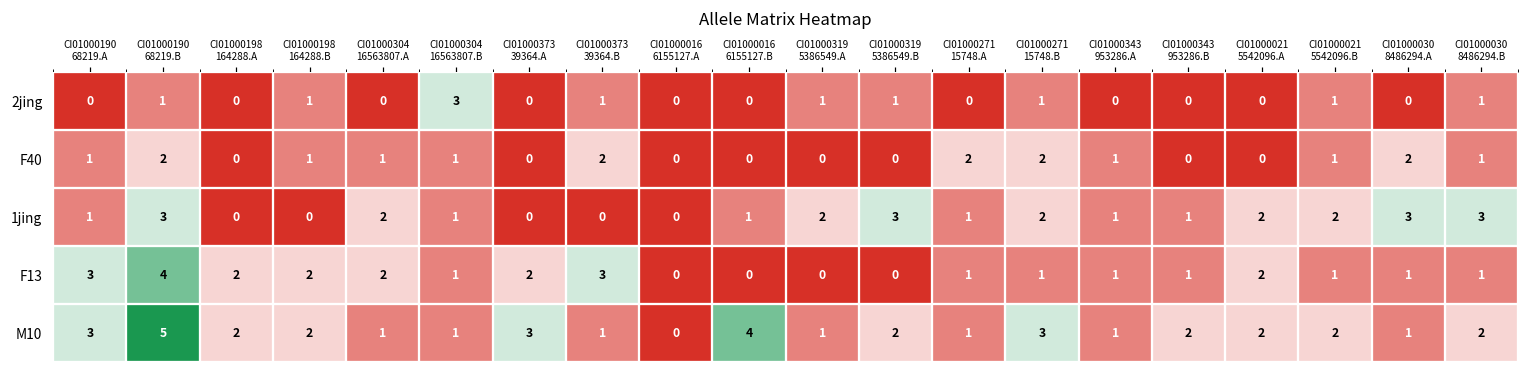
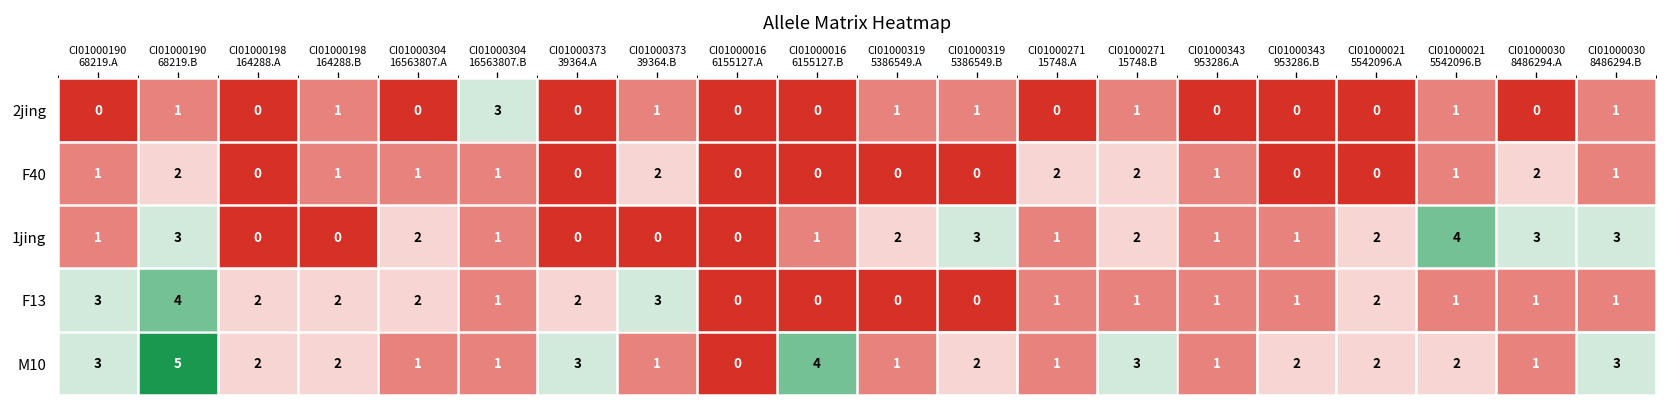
  {
    "2jing": {
      "CI01000190 68219.A": 0,
      "CI01000190 68219.B": 1,
      "CI01000198 164288.A": 0,
      "CI01000198 164288.B": 1,
      "CI01000304 16563807.A": 0,
      "CI01000304 16563807.B": 3,
      "CI01000373 39364.A": 0,
      "CI01000373 39364.B": 1,
      "CI01000016 6155127.A": 0,
      "CI01000016 6155127.B": 0,
      "CI01000319 5386549.A": 1,
      "CI01000319 5386549.B": 1,
      "CI01000271 15748.A": 0,
      "CI01000271 15748.B": 1,
      "CI01000343 953286.A": 0,
      "CI01000343 953286.B": 0,
      "CI01000021 5542096.A": 0,
      "CI01000021 5542096.B": 1,
      "CI01000030 8486294.A": 0,
      "CI01000030 8486294.B": 1
    },
    "F40": {
      "CI01000190 68219.A": 1,
      "CI01000190 68219.B": 2,
      "CI01000198 164288.A": 0,
      "CI01000198 164288.B": 1,
      "CI01000304 16563807.A": 1,
      "CI01000304 16563807.B": 1,
      "CI01000373 39364.A": 0,
      "CI01000373 39364.B": 2,
      "CI01000016 6155127.A": 0,
      "CI01000016 6155127.B": 0,
      "CI01000319 5386549.A": 0,
      "CI01000319 5386549.B": 0,
      "CI01000271 15748.A": 2,
      "CI01000271 15748.B": 2,
      "CI01000343 953286.A": 1,
      "CI01000343 953286.B": 0,
      "CI01000021 5542096.A": 0,
      "CI01000021 5542096.B": 1,
      "CI01000030 8486294.A": 2,
      "CI01000030 8486294.B": 1
    },
    "1jing": {
      "CI01000190 68219.A": 1,
      "CI01000190 68219.B": 3,
      "CI01000198 164288.A": 0,
      "CI01000198 164288.B": 0,
      "CI01000304 16563807.A": 2,
      "CI01000304 16563807.B": 1,
      "CI01000373 39364.A": 0,
      "CI01000373 39364.B": 0,
      "CI01000016 6155127.A": 0,
      "CI01000016 6155127.B": 1,
      "CI01000319 5386549.A": 2,
      "CI01000319 5386549.B": 3,
      "CI01000271 15748.A": 1,
      "CI01000271 15748.B": 2,
      "CI01000343 953286.A": 1,
      "CI01000343 953286.B": 1,
      "CI01000021 5542096.A": 2,
-     "CI01000021 5542096.B": 2,
+     "CI01000021 5542096.B": 4,
      "CI01000030 8486294.A": 3,
      "CI01000030 8486294.B": 3
    },
    "F13": {
      "CI01000190 68219.A": 3,
      "CI01000190 68219.B": 4,
      "CI01000198 164288.A": 2,
      "CI01000198 164288.B": 2,
      "CI01000304 16563807.A": 2,
      "CI01000304 16563807.B": 1,
      "CI01000373 39364.A": 2,
      "CI01000373 39364.B": 3,
      "CI01000016 6155127.A": 0,
      "CI01000016 6155127.B": 0,
      "CI01000319 5386549.A": 0,
      "CI01000319 5386549.B": 0,
      "CI01000271 15748.A": 1,
      "CI01000271 15748.B": 1,
      "CI01000343 953286.A": 1,
      "CI01000343 953286.B": 1,
      "CI01000021 5542096.A": 2,
      "CI01000021 5542096.B": 1,
      "CI01000030 8486294.A": 1,
      "CI01000030 8486294.B": 1
    },
    "M10": {
      "CI01000190 68219.A": 3,
      "CI01000190 68219.B": 5,
      "CI01000198 164288.A": 2,
      "CI01000198 164288.B": 2,
      "CI01000304 16563807.A": 1,
      "CI01000304 16563807.B": 1,
      "CI01000373 39364.A": 3,
      "CI01000373 39364.B": 1,
      "CI01000016 6155127.A": 0,
      "CI01000016 6155127.B": 4,
      "CI01000319 5386549.A": 1,
      "CI01000319 5386549.B": 2,
      "CI01000271 15748.A": 1,
      "CI01000271 15748.B": 3,
      "CI01000343 953286.A": 1,
      "CI01000343 953286.B": 2,
      "CI01000021 5542096.A": 2,
      "CI01000021 5542096.B": 2,
      "CI01000030 8486294.A": 1,
-     "CI01000030 8486294.B": 2
+     "CI01000030 8486294.B": 3
    }
  }
